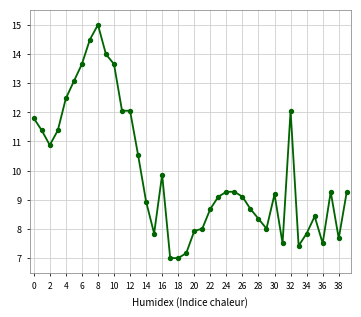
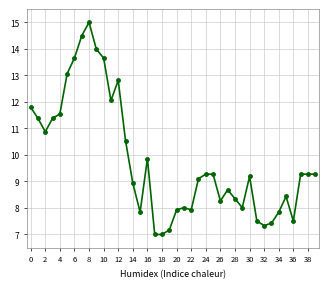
  {
    "0": 11.8,
    "2": 10.9,
-   "4": 12.5,
+   "4": 11.5,
    "6": 13.7,
    "8": 15.0,
    "10": 13.7,
-   "12": 12.1,
+   "12": 12.8,
    "14": 8.9,
    "16": 9.9,
    "18": 7.0,
    "20": 7.9,
-   "22": 8.7,
+   "22": 7.9,
    "24": 9.3,
-   "26": 9.1,
+   "26": 8.3,
    "28": 8.3,
    "30": 9.2,
-   "32": 12.1,
+   "32": 7.3,
    "34": 7.8,
    "36": 7.5,
-   "38": 7.7
+   "38": 9.3
  }
